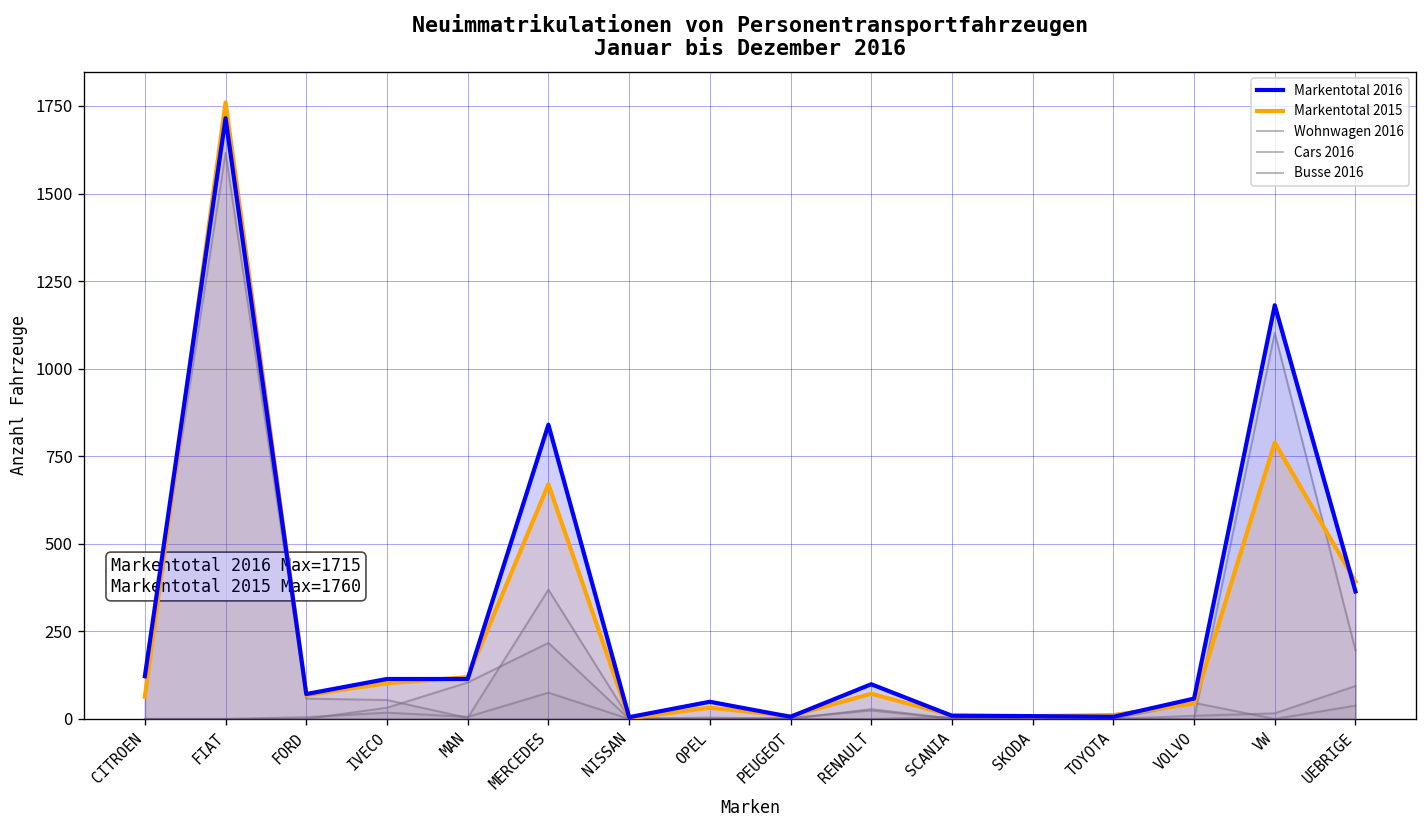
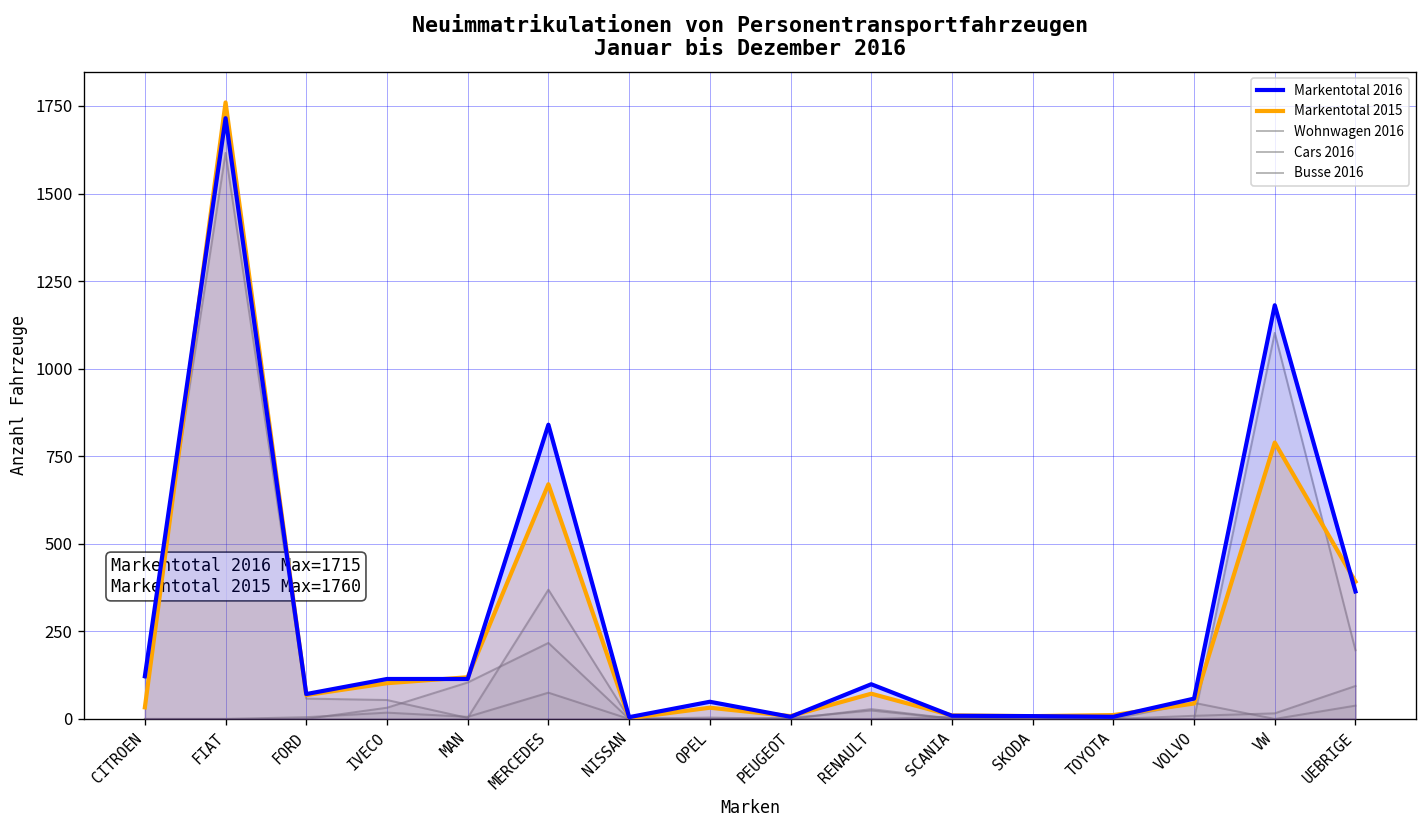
  {
    "Markentotal 2016": {
      "FIAT": 1720,
      "IVECO": 110,
      "MERCEDES": 840,
      "OPEL": 50,
      "RENAULT": 100,
      "VOLVO": 60,
      "VW": 1180,
      "UEBRIGE": 360
    },
    "Markentotal 2015": {
-     "CITROEN": 60,
+     "CITROEN": 30,
      "FIAT": 1760,
      "IVECO": 100,
      "MERCEDES": 670,
      "OPEL": 30,
      "RENAULT": 70,
      "VW": 790,
      "UEBRIGE": 390
    }
  }
